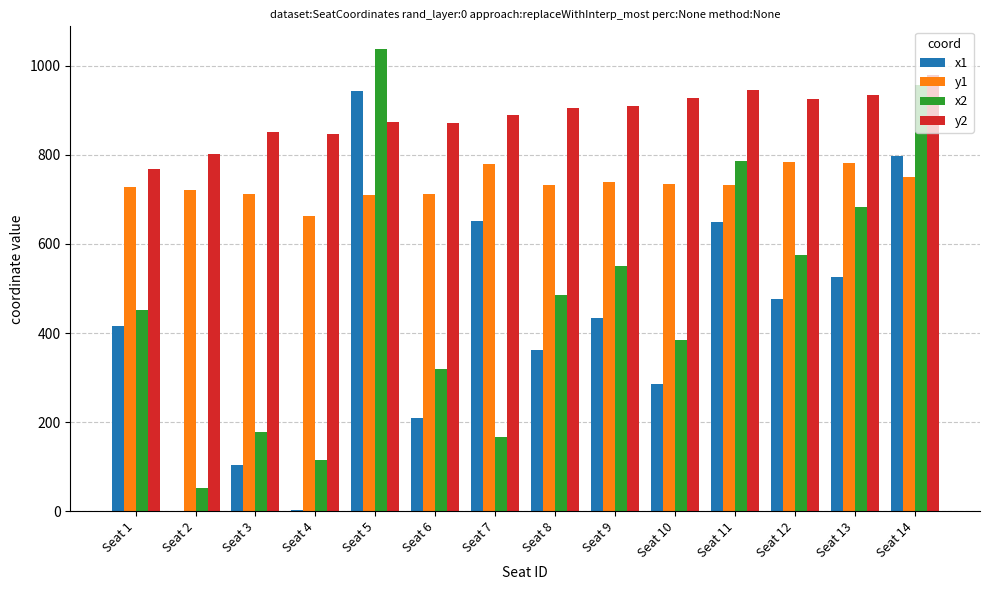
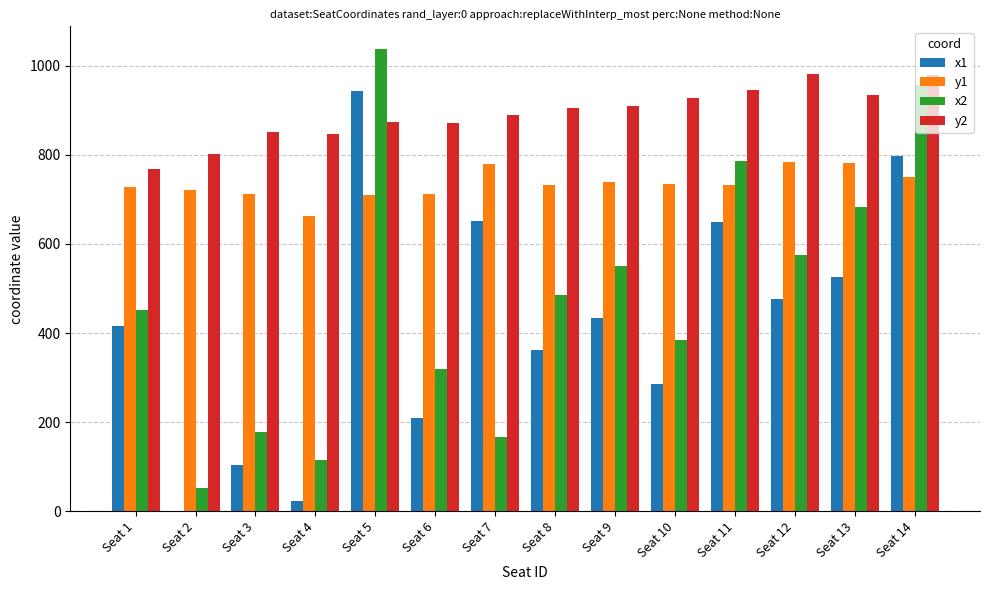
  {
    "x1": {
      "Seat 1": 420,
      "Seat 3": 100,
-     "Seat 4": 0,
+     "Seat 4": 20,
      "Seat 5": 940,
      "Seat 6": 210,
      "Seat 7": 650,
      "Seat 8": 360,
      "Seat 9": 430,
      "Seat 10": 290,
      "Seat 11": 650,
      "Seat 12": 480,
      "Seat 13": 530,
      "Seat 14": 800
    },
    "y1": {
      "Seat 1": 730,
      "Seat 2": 720,
      "Seat 3": 710,
      "Seat 4": 660,
      "Seat 5": 710,
      "Seat 6": 710,
      "Seat 7": 780,
      "Seat 8": 730,
      "Seat 9": 740,
      "Seat 10": 730,
      "Seat 11": 730,
      "Seat 12": 780,
      "Seat 13": 780,
      "Seat 14": 750
    },
    "x2": {
      "Seat 1": 450,
      "Seat 2": 50,
      "Seat 3": 180,
      "Seat 4": 120,
      "Seat 5": 1040,
      "Seat 6": 320,
      "Seat 7": 170,
      "Seat 8": 490,
      "Seat 9": 550,
      "Seat 10": 380,
      "Seat 11": 790,
      "Seat 12": 570,
      "Seat 13": 680
    },
    "y2": {
      "Seat 1": 770,
      "Seat 2": 800,
      "Seat 3": 850,
      "Seat 4": 850,
      "Seat 5": 870,
      "Seat 6": 870,
      "Seat 7": 890,
      "Seat 8": 900,
      "Seat 9": 910,
      "Seat 10": 930,
      "Seat 11": 940,
-     "Seat 12": 930,
+     "Seat 12": 980,
      "Seat 13": 930
    }
  }
